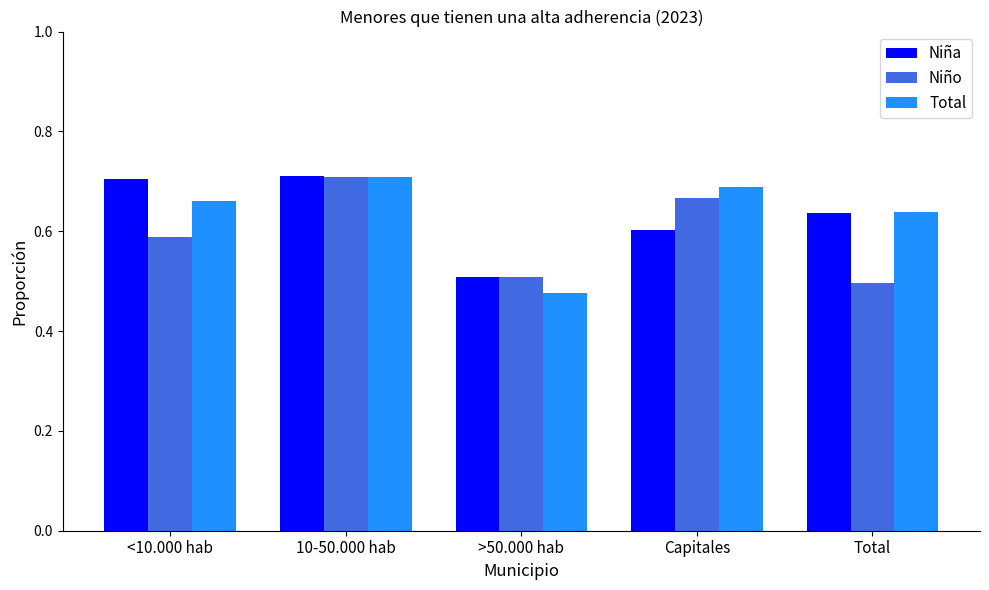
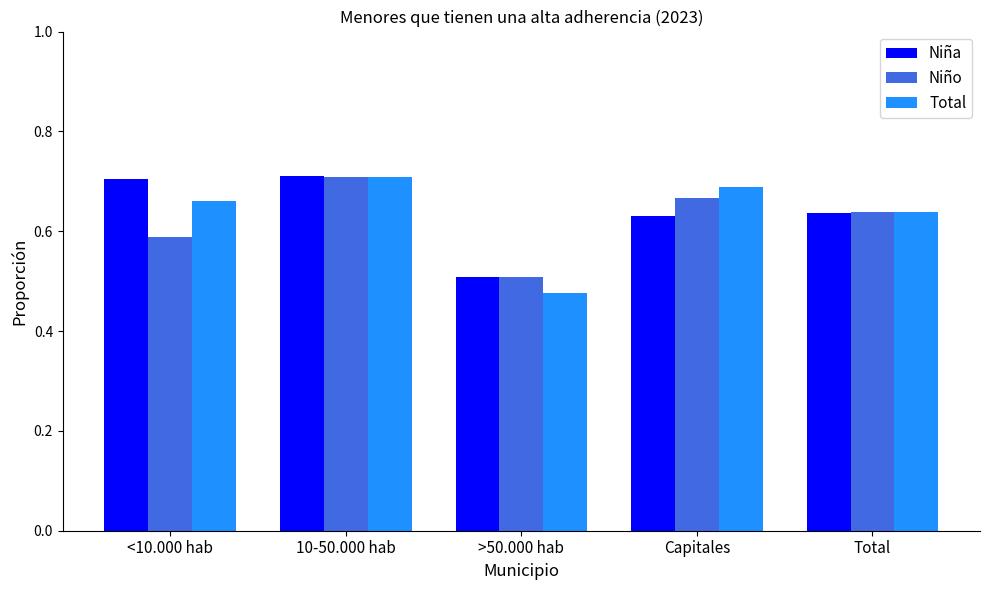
  {
    "Niña": {
      "<10.000 hab": 0.71,
      "10-50.000 hab": 0.71,
      ">50.000 hab": 0.51,
-     "Capitales": 0.60,
+     "Capitales": 0.63,
      "Total": 0.64
    },
    "Niño": {
      "<10.000 hab": 0.59,
      "10-50.000 hab": 0.71,
      ">50.000 hab": 0.51,
      "Capitales": 0.67,
-     "Total": 0.50
+     "Total": 0.64
    },
    "Total": {
      "<10.000 hab": 0.66,
      "10-50.000 hab": 0.71,
      ">50.000 hab": 0.48,
      "Capitales": 0.69,
      "Total": 0.64
    }
  }
